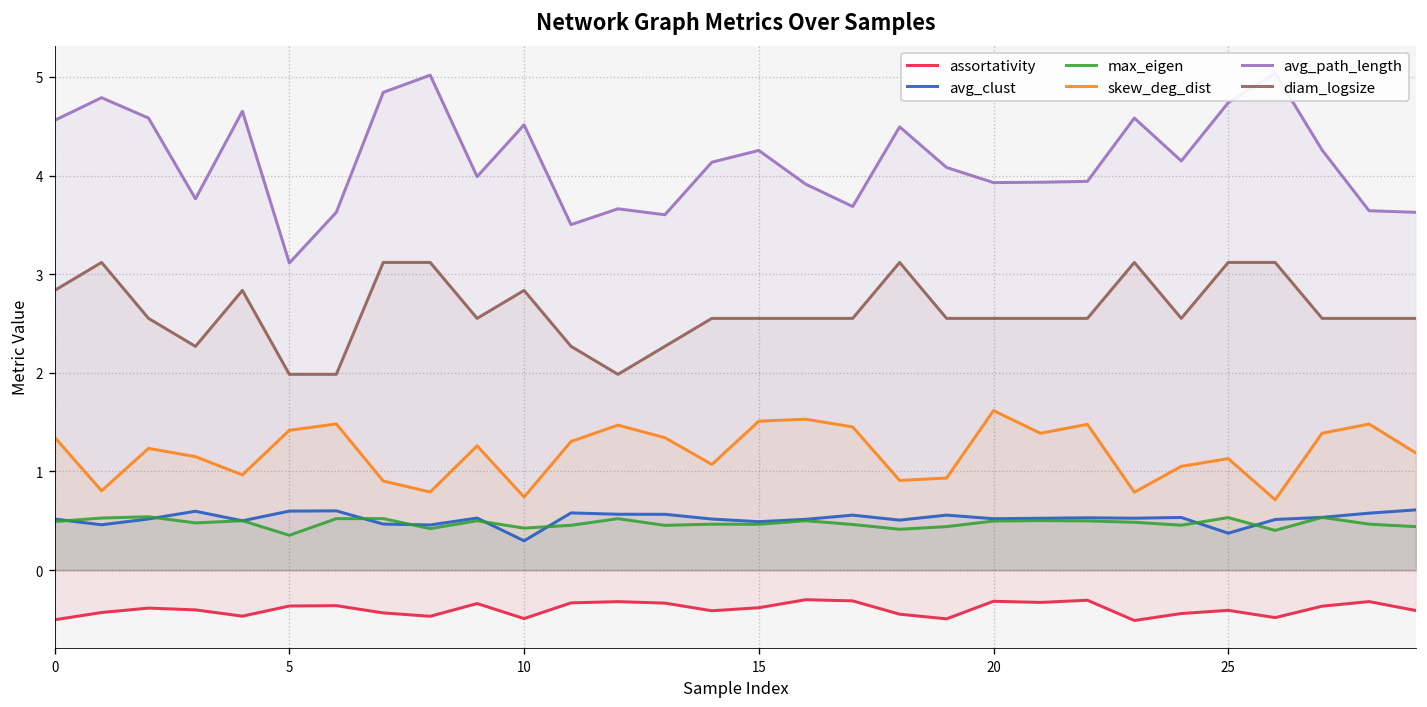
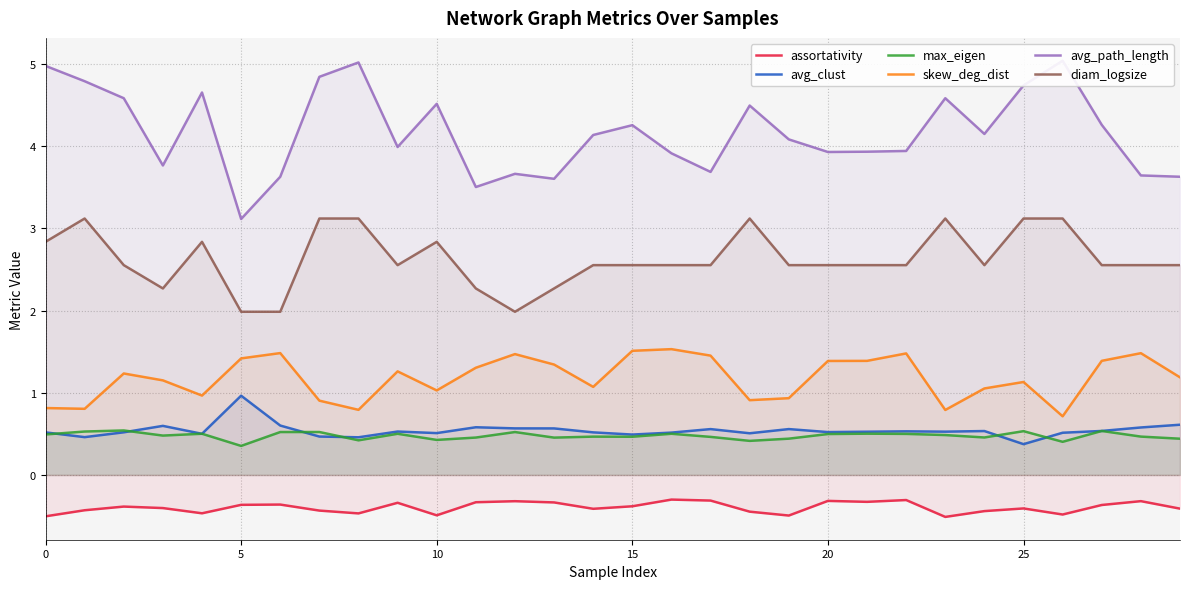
  {
    "avg_clust": {
-     "5": 0.6,
-     "10": 0.3,
+     "5": 1.0,
+     "10": 0.5,
      "25": 0.4
    },
    "max_eigen": {
      "5": 0.4,
      "10": 0.4,
      "25": 0.5
    },
    "skew_deg_dist": {
-     "0": 1.3,
+     "0": 0.8,
      "5": 1.4,
-     "10": 0.7,
+     "10": 1.0,
      "15": 1.5,
-     "20": 1.6,
+     "20": 1.4,
      "25": 1.1
    },
    "avg_path_length": {
-     "0": 4.6,
+     "0": 5.0,
      "5": 3.1,
      "10": 4.5,
      "15": 4.3,
      "20": 3.9
    },
    "diam_logsize": {
      "0": 2.8,
      "5": 2.0,
      "10": 2.8,
      "15": 2.6,
      "20": 2.6,
      "25": 3.1
    }
  }
